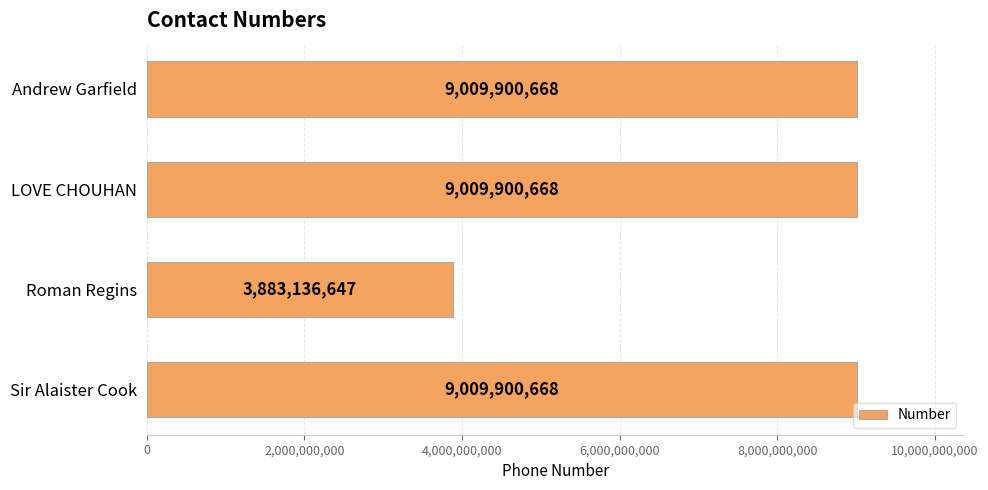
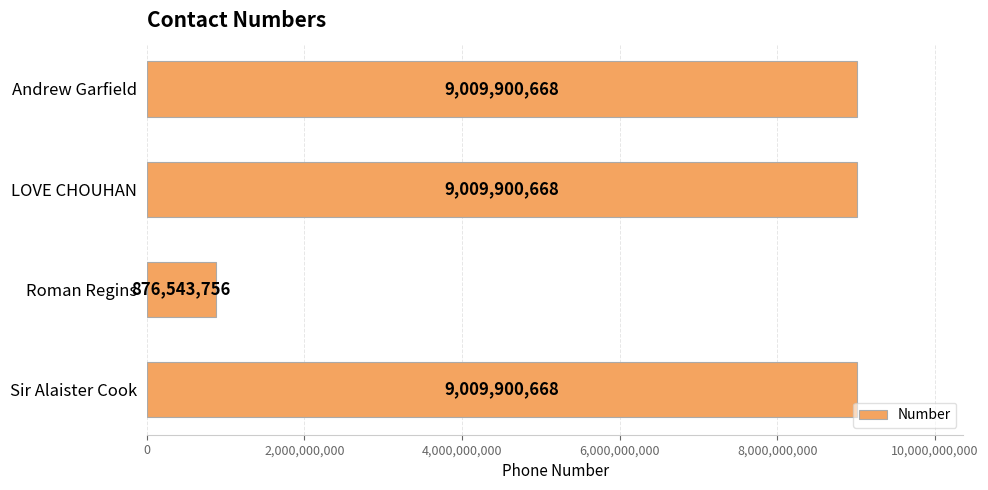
  {
    "Andrew Garfield": "9,009,900,668",
    "LOVE CHOUHAN": "9,009,900,668",
-   "Roman Regins": "3,883,136,647",
+   "Roman Regins": "876,543,756",
    "Sir Alaister Cook": "9,009,900,668"
  }
